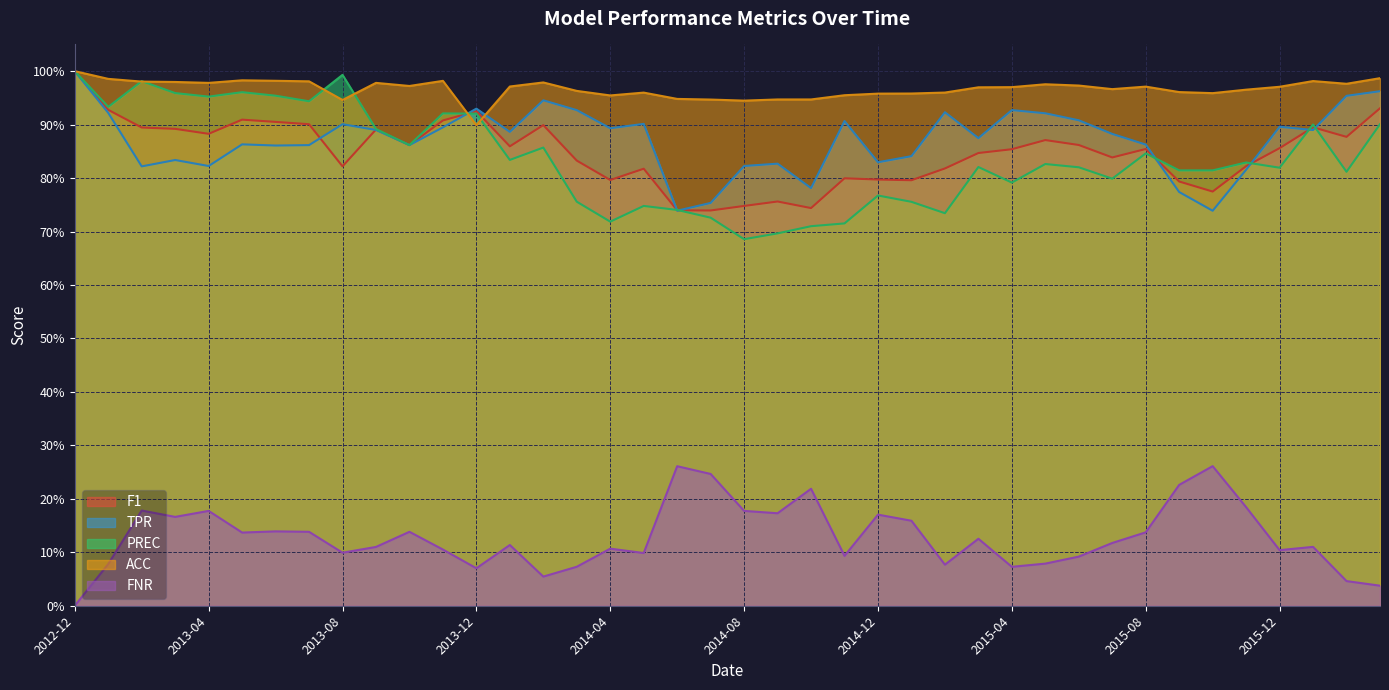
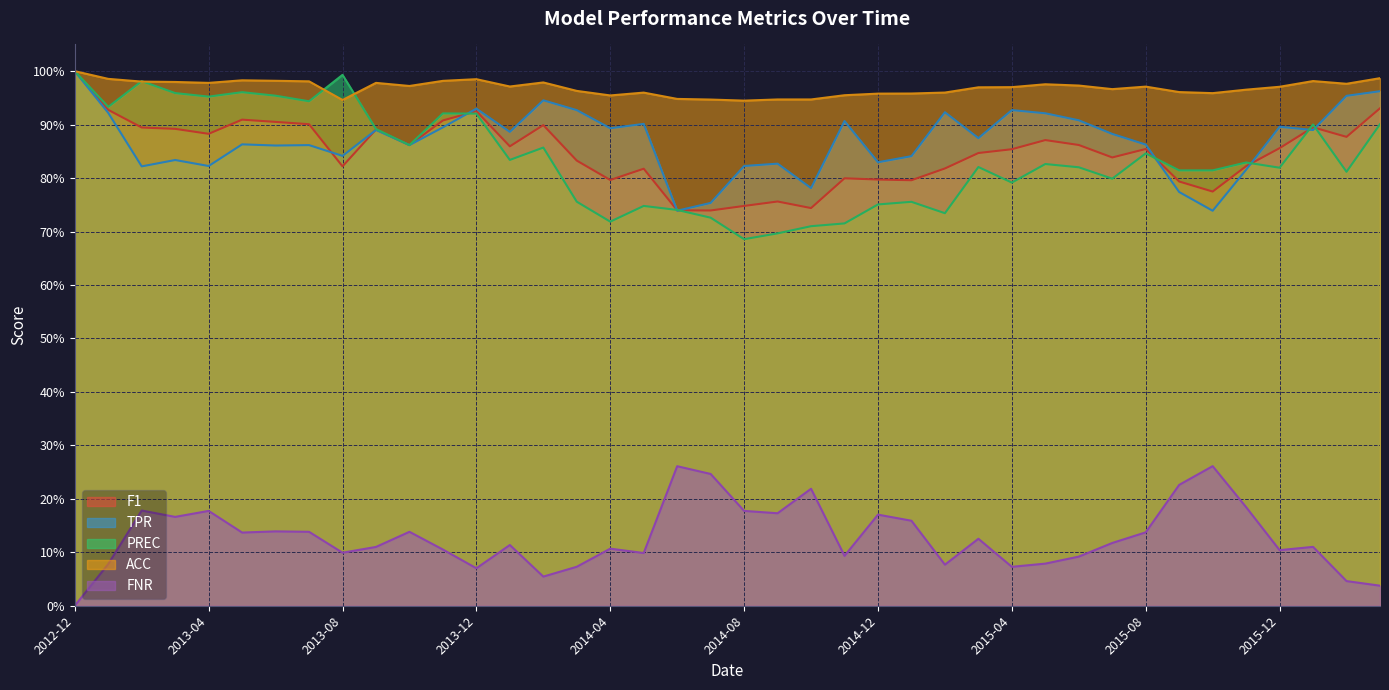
  {
    "F1": {
      "2013-04": "88%",
      "2013-08": "82%",
      "2014-04": "80%",
      "2014-08": "75%",
      "2014-12": "80%",
      "2015-04": "85%",
      "2015-08": "85%",
      "2015-12": "86%"
    },
    "TPR": {
      "2013-04": "82%",
-     "2013-08": "90%",
+     "2013-08": "84%",
      "2013-12": "93%",
      "2014-04": "89%",
      "2014-08": "82%",
      "2014-12": "83%",
      "2015-04": "93%",
      "2015-08": "86%",
      "2015-12": "90%"
    },
    "PREC": {
      "2013-04": "95%",
      "2013-08": "99%",
      "2014-04": "72%",
      "2014-08": "69%",
-     "2014-12": "77%",
+     "2014-12": "75%",
      "2015-04": "79%",
      "2015-08": "85%",
      "2015-12": "82%"
    },
    "ACC": {
      "2013-04": "98%",
      "2013-08": "95%",
-     "2013-12": "90%",
+     "2013-12": "99%",
      "2014-04": "95%",
      "2014-08": "94%",
      "2014-12": "96%",
      "2015-04": "97%",
      "2015-08": "97%",
      "2015-12": "97%"
    },
    "FNR": {
      "2012-12": "0%",
      "2013-04": "18%",
      "2013-08": "10%",
      "2013-12": "7%",
      "2014-04": "11%",
      "2014-08": "18%",
      "2014-12": "17%",
      "2015-04": "7%",
      "2015-08": "14%",
      "2015-12": "10%"
    }
  }
